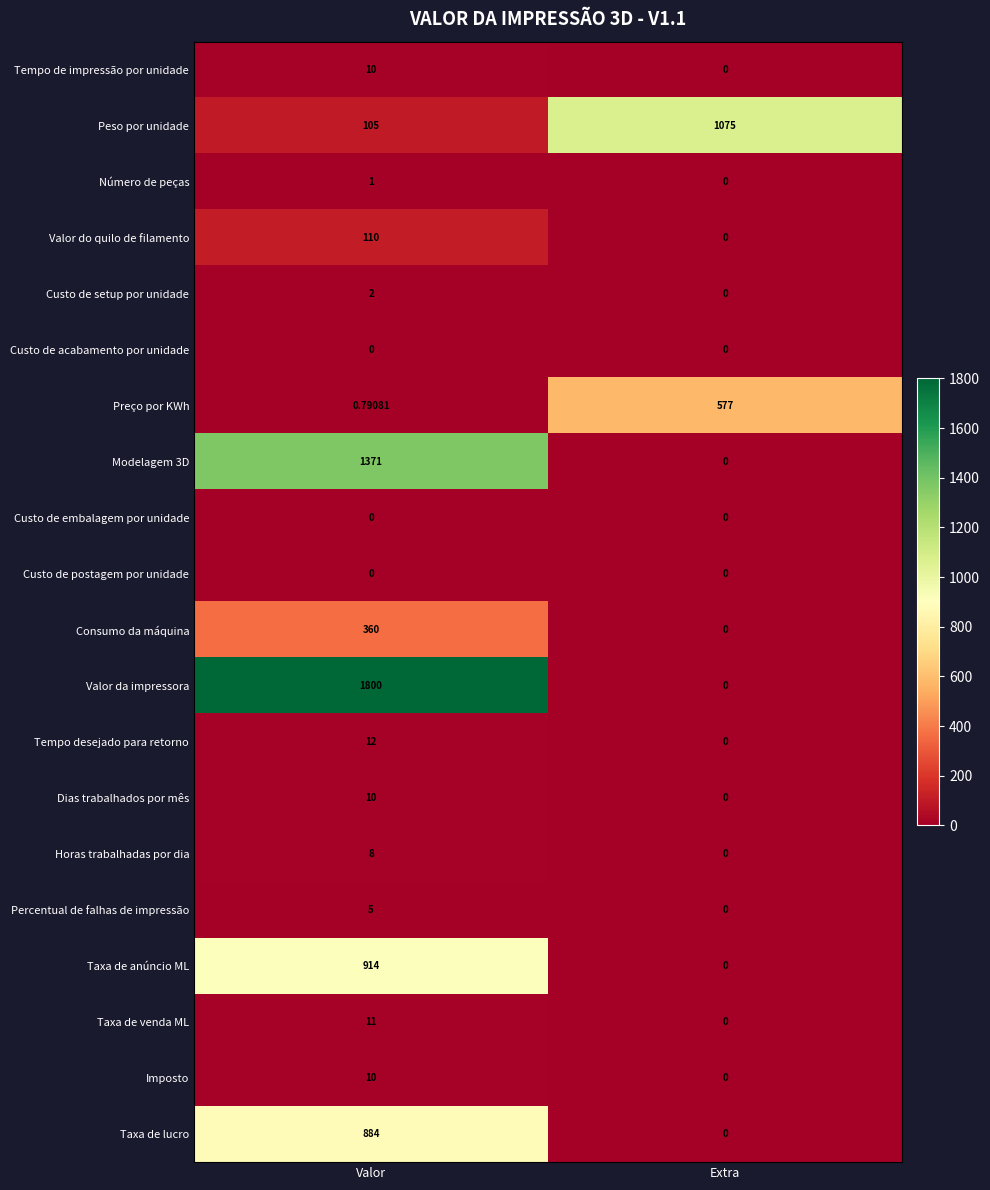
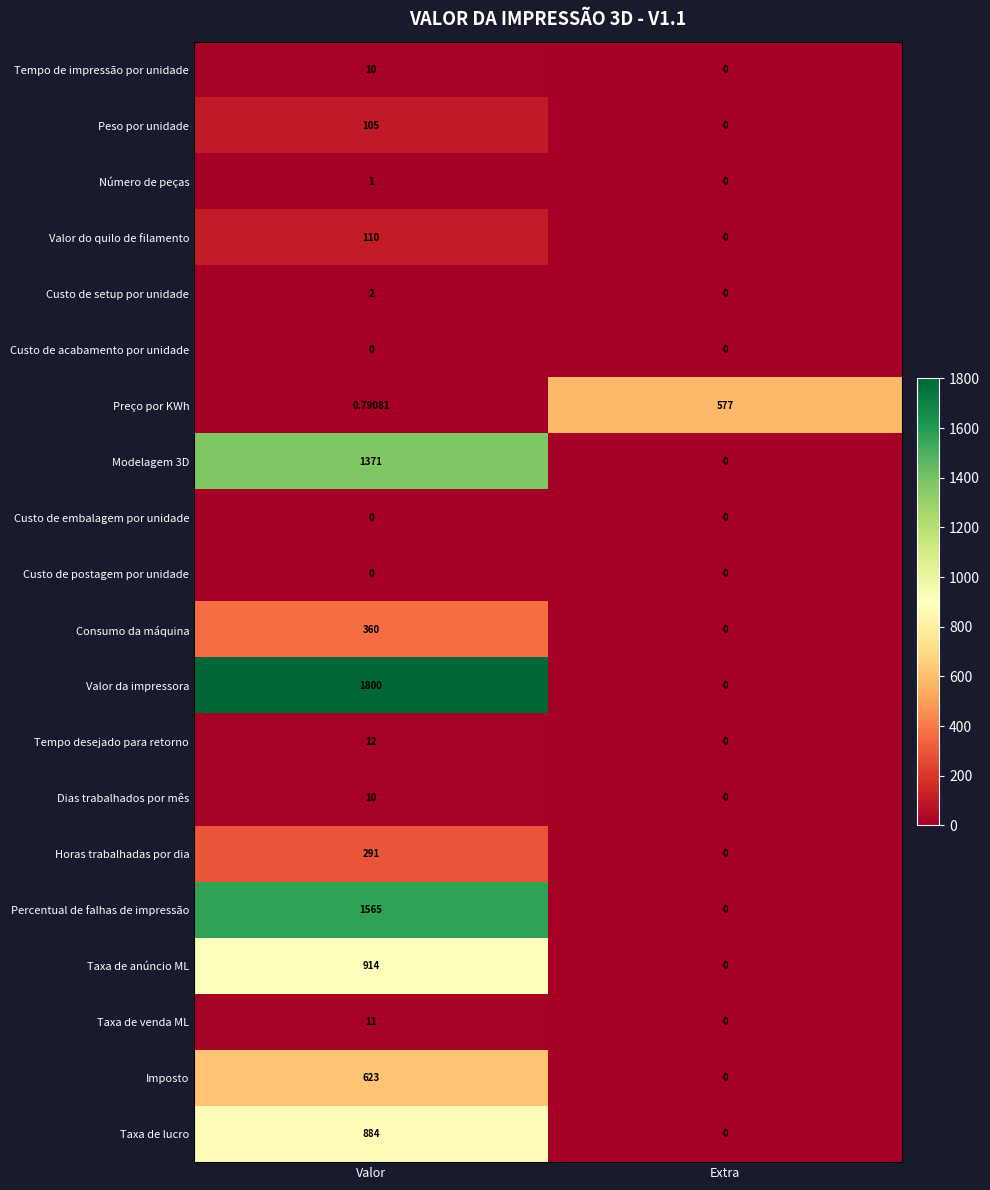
  {
    "Tempo de impressão por unidade": {
      "Valor": 10,
      "Extra": 0
    },
    "Peso por unidade": {
      "Valor": 105,
-     "Extra": 1075
+     "Extra": 0
    },
    "Número de peças": {
      "Valor": 1,
      "Extra": 0
    },
    "Valor do quilo de filamento": {
      "Valor": 110,
      "Extra": 0
    },
    "Custo de setup por unidade": {
      "Valor": 2,
      "Extra": 0
    },
    "Custo de acabamento por unidade": {
      "Valor": 0,
      "Extra": 0
    },
    "Preço por KWh": {
      "Valor": 0.79081,
      "Extra": 577
    },
    "Modelagem 3D": {
      "Valor": 1371,
      "Extra": 0
    },
    "Custo de embalagem por unidade": {
      "Valor": 0,
      "Extra": 0
    },
    "Custo de postagem por unidade": {
      "Valor": 0,
      "Extra": 0
    },
    "Consumo da máquina": {
      "Valor": 360,
      "Extra": 0
    },
    "Valor da impressora": {
      "Valor": 1800,
      "Extra": 0
    },
    "Tempo desejado para retorno": {
      "Valor": 12,
      "Extra": 0
    },
    "Dias trabalhados por mês": {
      "Valor": 10,
      "Extra": 0
    },
    "Horas trabalhadas por dia": {
-     "Valor": 8,
+     "Valor": 291,
      "Extra": 0
    },
    "Percentual de falhas de impressão": {
-     "Valor": 5,
+     "Valor": 1565,
      "Extra": 0
    },
    "Taxa de anúncio ML": {
      "Valor": 914,
      "Extra": 0
    },
    "Taxa de venda ML": {
      "Valor": 11,
      "Extra": 0
    },
    "Imposto": {
-     "Valor": 10,
+     "Valor": 623,
      "Extra": 0
    },
    "Taxa de lucro": {
      "Valor": 884,
      "Extra": 0
    }
  }
